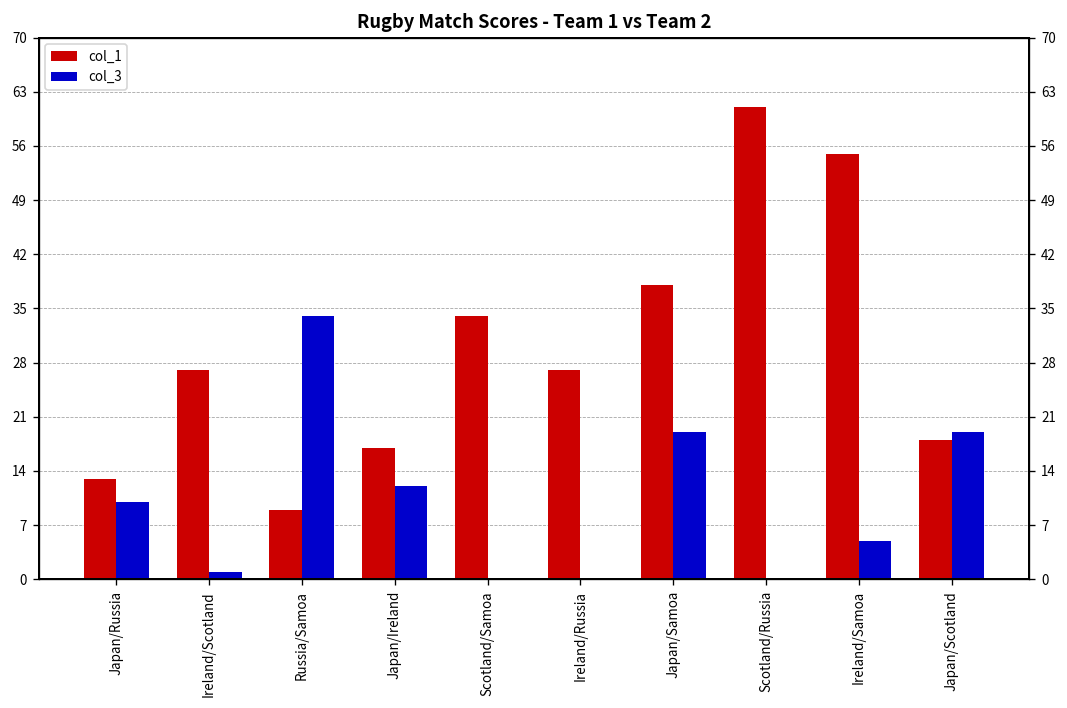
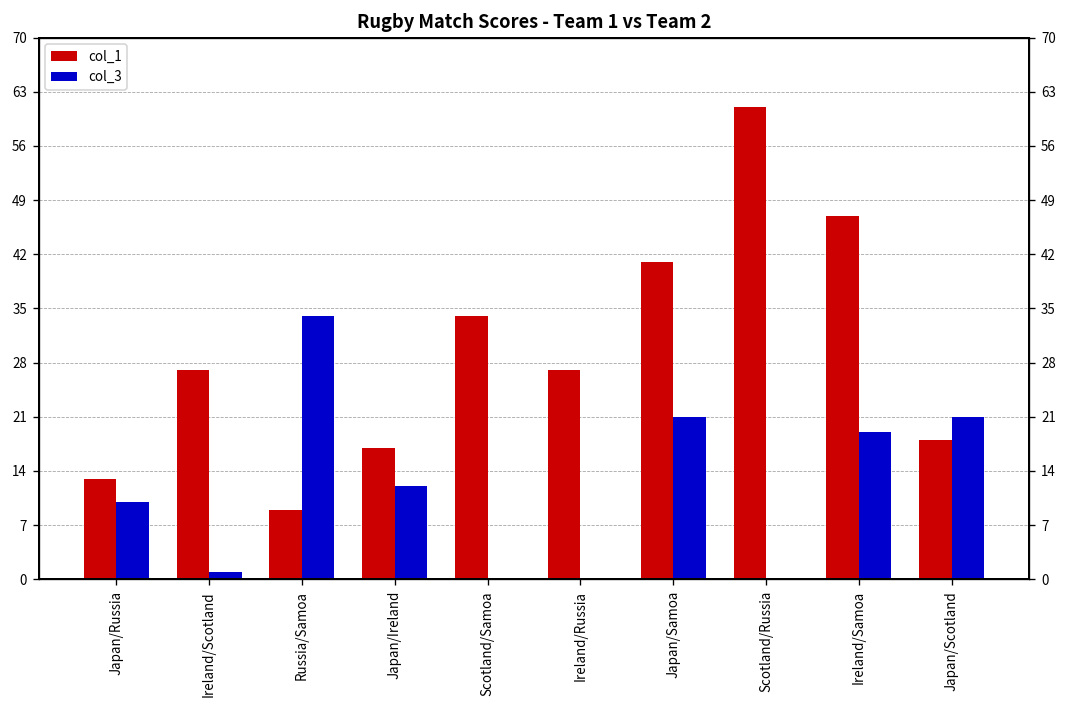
  {
    "col_1": {
      "Japan/Russia": 13,
      "Ireland/Scotland": 27,
      "Russia/Samoa": 9,
      "Japan/Ireland": 17,
      "Scotland/Samoa": 34,
      "Ireland/Russia": 27,
-     "Japan/Samoa": 38,
+     "Japan/Samoa": 41,
      "Scotland/Russia": 61,
-     "Ireland/Samoa": 55,
+     "Ireland/Samoa": 47,
      "Japan/Scotland": 18
    },
    "col_3": {
      "Japan/Russia": 10,
      "Ireland/Scotland": 1,
      "Russia/Samoa": 34,
      "Japan/Ireland": 12,
      "Scotland/Samoa": 0,
      "Ireland/Russia": 0,
-     "Japan/Samoa": 19,
+     "Japan/Samoa": 21,
      "Scotland/Russia": 0,
-     "Ireland/Samoa": 5,
-     "Japan/Scotland": 19
+     "Ireland/Samoa": 19,
+     "Japan/Scotland": 21
    }
  }
